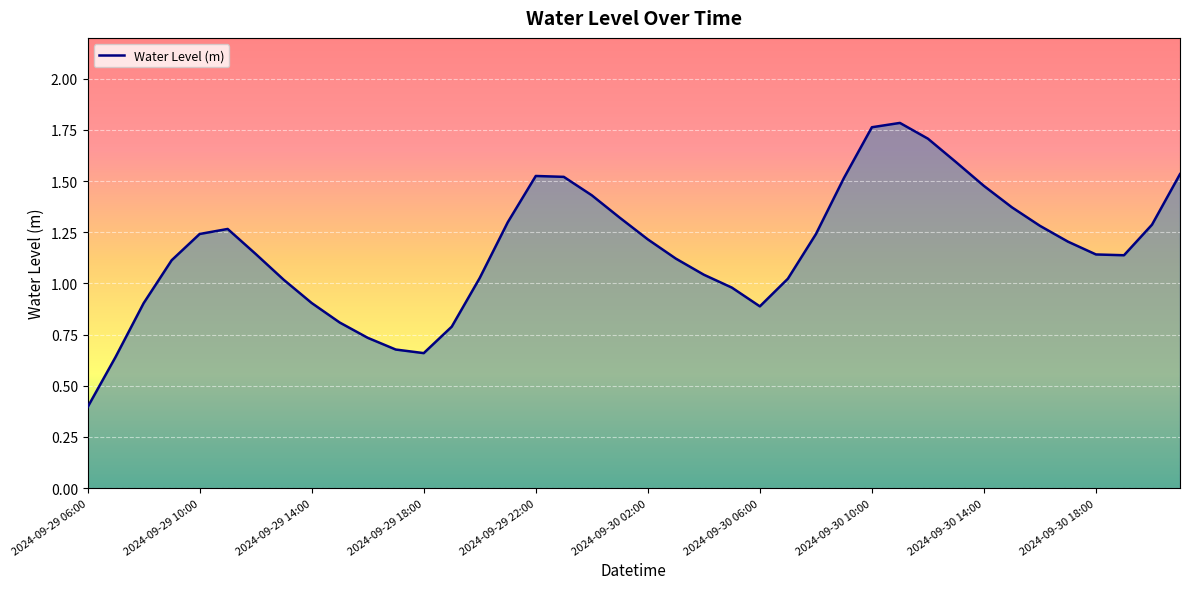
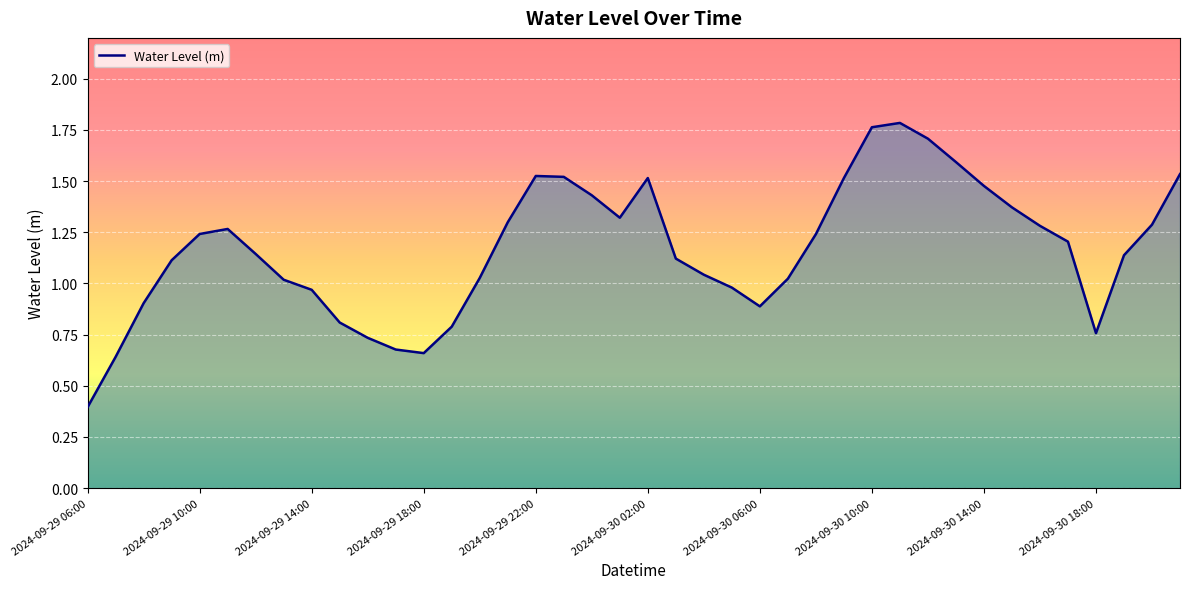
  {
    "2024-09-29 06:00": 0.40,
    "2024-09-29 10:00": 1.24,
-   "2024-09-29 14:00": 0.90,
+   "2024-09-29 14:00": 0.97,
    "2024-09-29 18:00": 0.66,
    "2024-09-29 22:00": 1.53,
-   "2024-09-30 02:00": 1.22,
+   "2024-09-30 02:00": 1.52,
    "2024-09-30 06:00": 0.89,
    "2024-09-30 10:00": 1.76,
    "2024-09-30 14:00": 1.48,
-   "2024-09-30 18:00": 1.14
+   "2024-09-30 18:00": 0.76
  }
